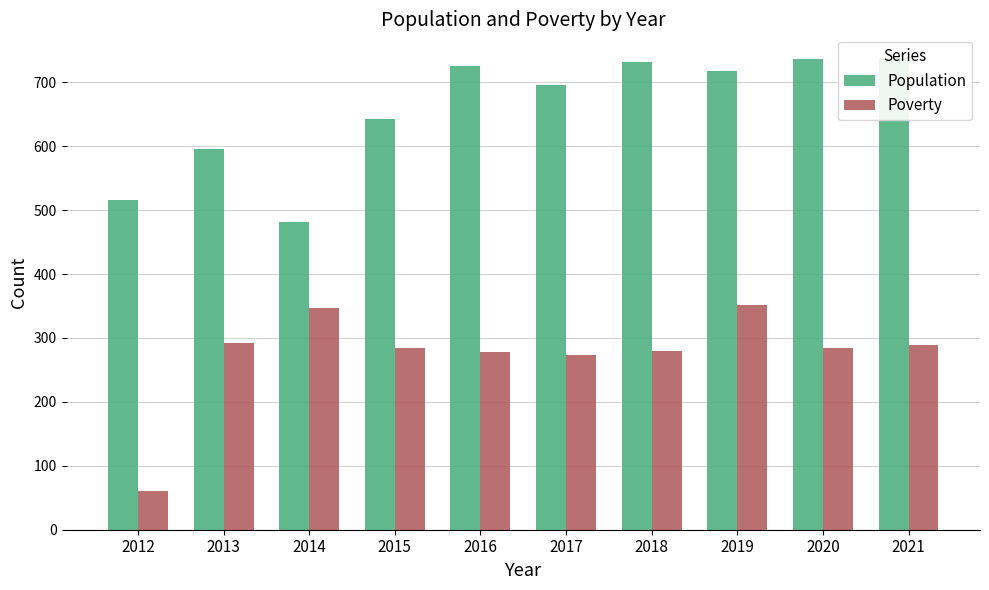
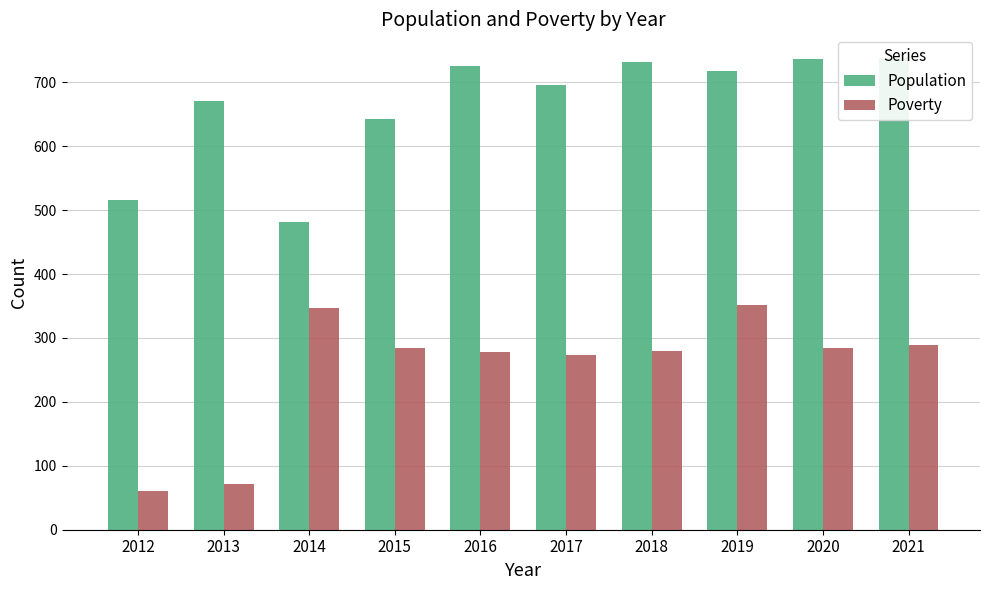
  {
    "Population": {
      "2012": 520,
-     "2013": 600,
+     "2013": 670,
      "2014": 480,
      "2015": 640,
      "2016": 730,
      "2017": 700,
      "2018": 730,
      "2019": 720,
      "2020": 740
    },
    "Poverty": {
      "2012": 60,
-     "2013": 290,
+     "2013": 70,
      "2014": 350,
      "2015": 290,
      "2016": 280,
      "2017": 270,
      "2018": 280,
      "2019": 350,
      "2020": 290,
      "2021": 290
    }
  }
